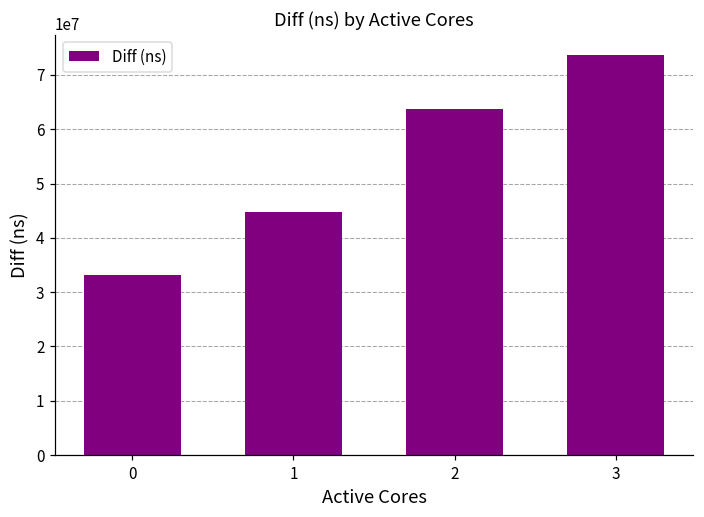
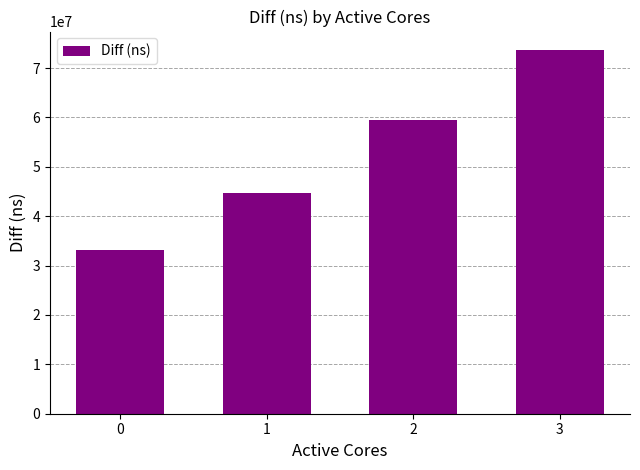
  {
    "0": 33000000,
    "1": 45000000,
-   "2": 64000000,
+   "2": 60000000,
    "3": 74000000
  }
